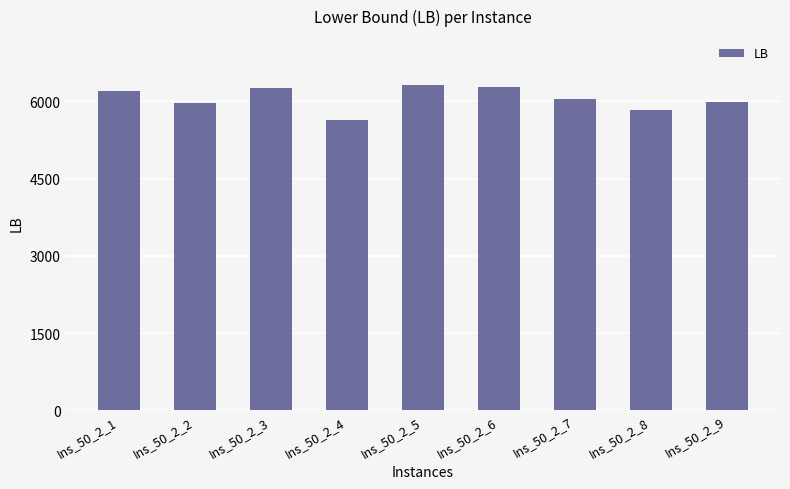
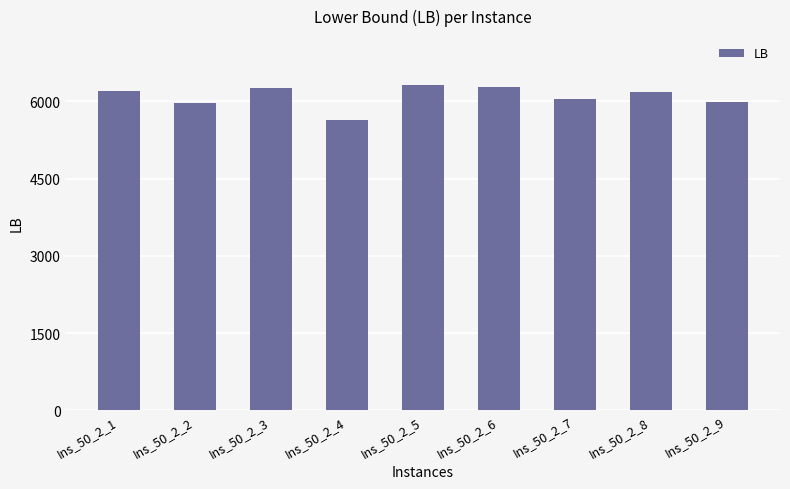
  {
    "Ins_50_2_1": 6200,
    "Ins_50_2_2": 6000,
    "Ins_50_2_3": 6300,
    "Ins_50_2_4": 5600,
    "Ins_50_2_5": 6300,
    "Ins_50_2_6": 6300,
    "Ins_50_2_7": 6000,
-   "Ins_50_2_8": 5800,
+   "Ins_50_2_8": 6200,
    "Ins_50_2_9": 6000
  }
